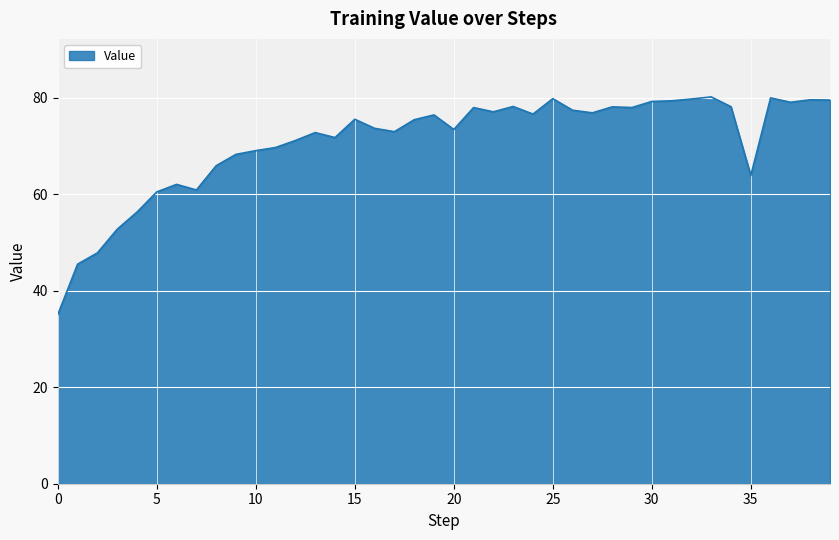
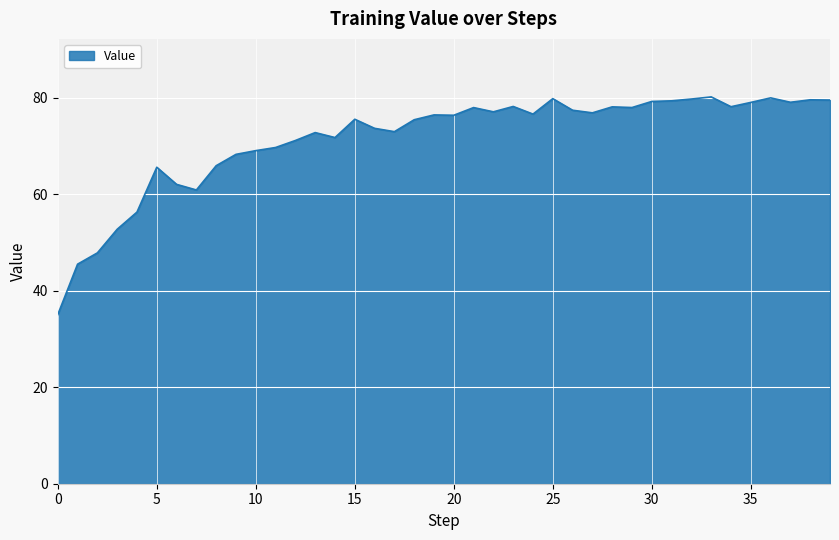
  {
    "0": 35,
-   "5": 60,
+   "5": 66,
    "10": 69,
    "15": 76,
-   "20": 73,
+   "20": 76,
    "25": 80,
    "30": 79,
-   "35": 64
+   "35": 79
  }
